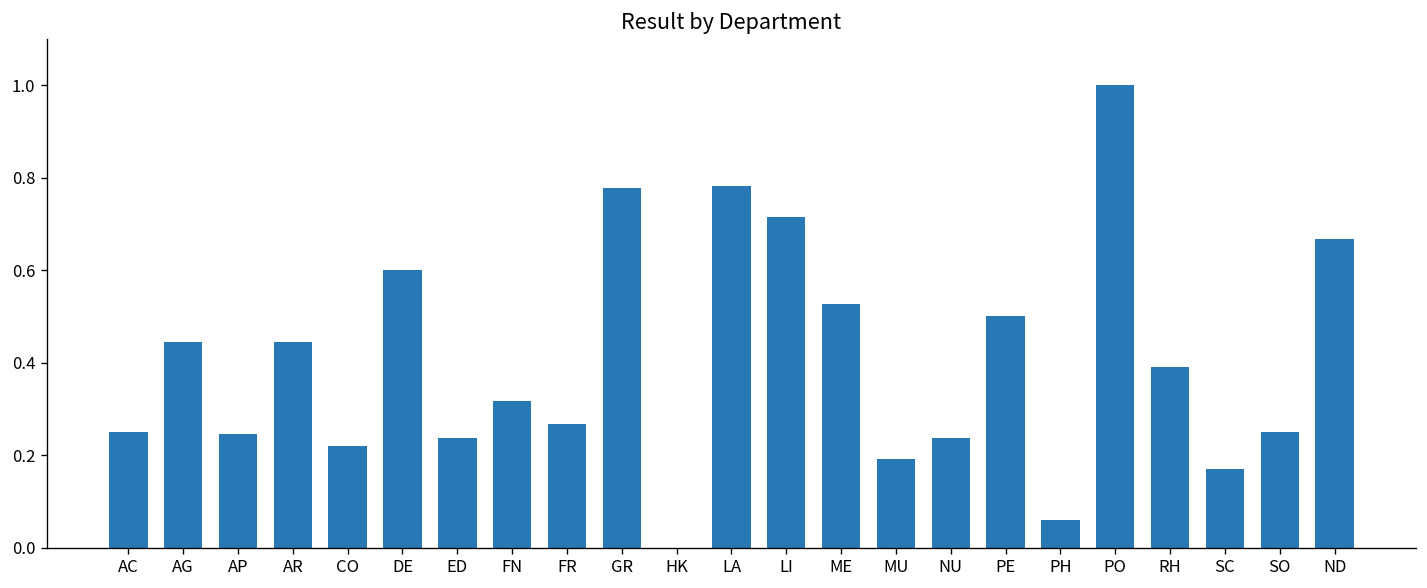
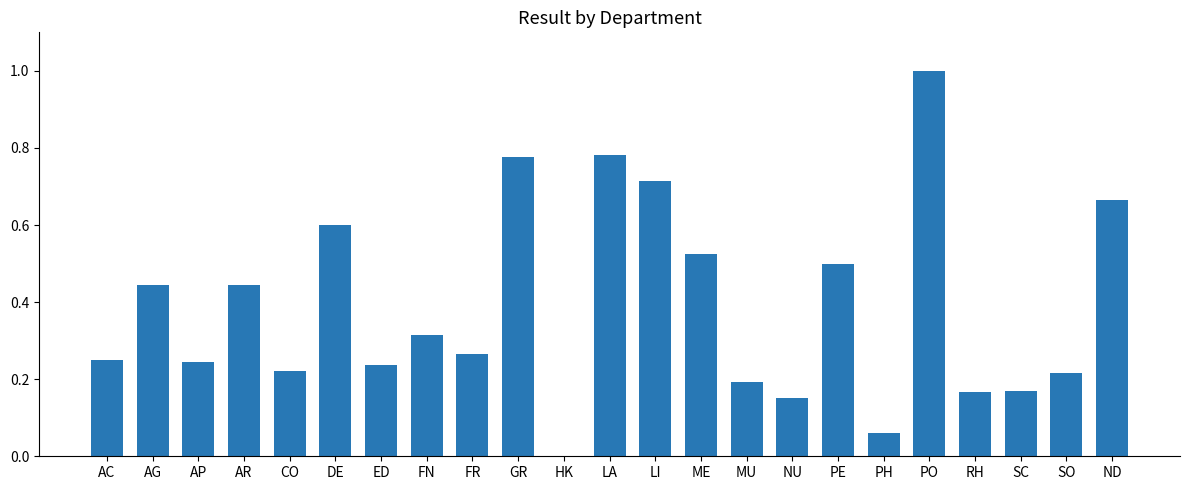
  {
    "AC": 0.25,
    "AG": 0.44,
    "AP": 0.25,
    "AR": 0.44,
    "CO": 0.22,
    "DE": 0.60,
    "ED": 0.24,
    "FN": 0.32,
    "FR": 0.27,
    "GR": 0.78,
    "LA": 0.78,
    "LI": 0.71,
    "ME": 0.53,
    "MU": 0.19,
-   "NU": 0.24,
+   "NU": 0.15,
    "PE": 0.50,
    "PH": 0.06,
    "PO": 1.00,
-   "RH": 0.39,
+   "RH": 0.17,
    "SC": 0.17,
-   "SO": 0.25,
+   "SO": 0.22,
    "ND": 0.67
  }
